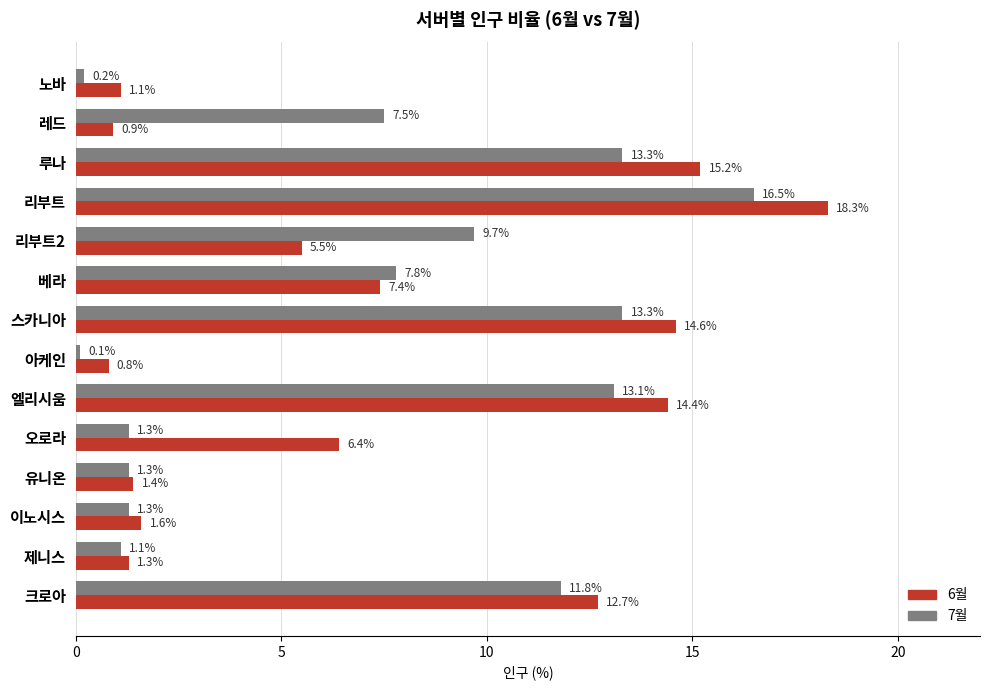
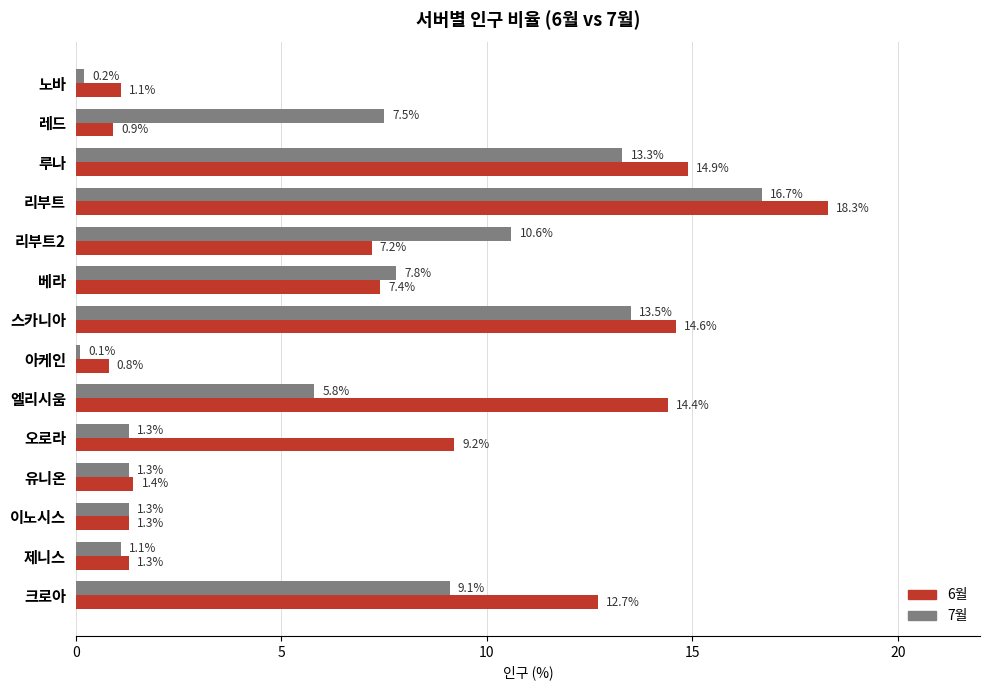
  {
    "6월": {
      "노바": "1.1%",
      "레드": "0.9%",
-     "루나": "15.2%",
+     "루나": "14.9%",
      "리부트": "18.3%",
-     "리부트2": "5.5%",
+     "리부트2": "7.2%",
      "베라": "7.4%",
      "스카니아": "14.6%",
      "아케인": "0.8%",
      "엘리시움": "14.4%",
-     "오로라": "6.4%",
+     "오로라": "9.2%",
      "유니온": "1.4%",
-     "이노시스": "1.6%",
+     "이노시스": "1.3%",
      "제니스": "1.3%",
      "크로아": "12.7%"
    },
    "7월": {
      "노바": "0.2%",
      "레드": "7.5%",
      "루나": "13.3%",
-     "리부트": "16.5%",
-     "리부트2": "9.7%",
+     "리부트": "16.7%",
+     "리부트2": "10.6%",
      "베라": "7.8%",
-     "스카니아": "13.3%",
+     "스카니아": "13.5%",
      "아케인": "0.1%",
-     "엘리시움": "13.1%",
+     "엘리시움": "5.8%",
      "오로라": "1.3%",
      "유니온": "1.3%",
      "이노시스": "1.3%",
      "제니스": "1.1%",
-     "크로아": "11.8%"
+     "크로아": "9.1%"
    }
  }
